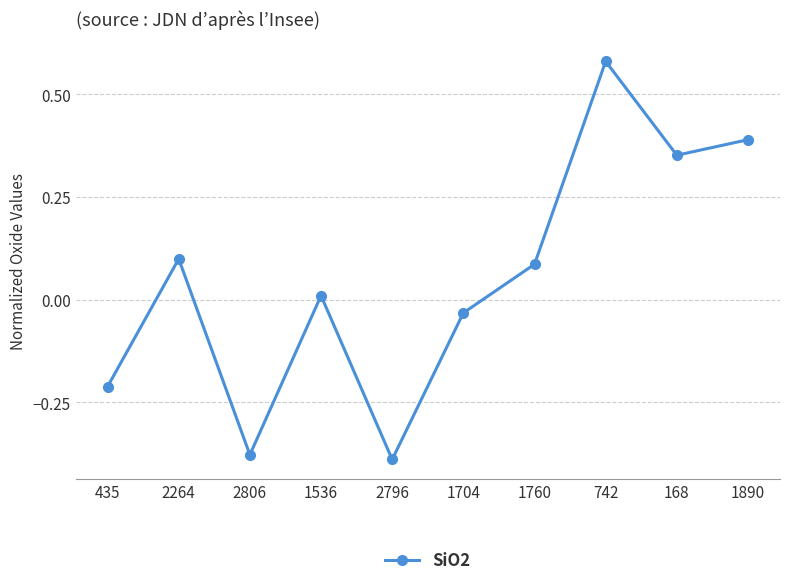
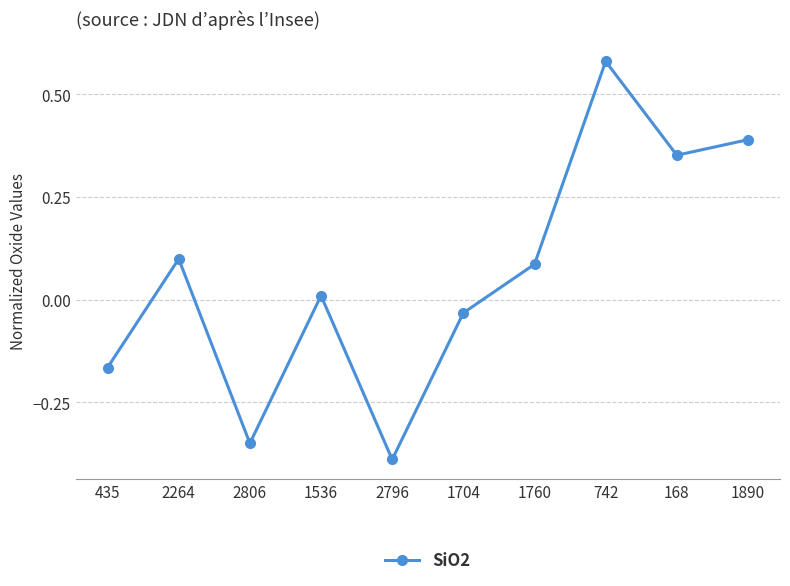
  {
-   "435": -0.21,
+   "435": -0.17,
    "2264": 0.10,
-   "2806": -0.38,
+   "2806": -0.35,
    "1536": 0.01,
    "2796": -0.39,
    "1704": -0.03,
    "1760": 0.09,
    "742": 0.58,
    "168": 0.35,
    "1890": 0.39
  }
